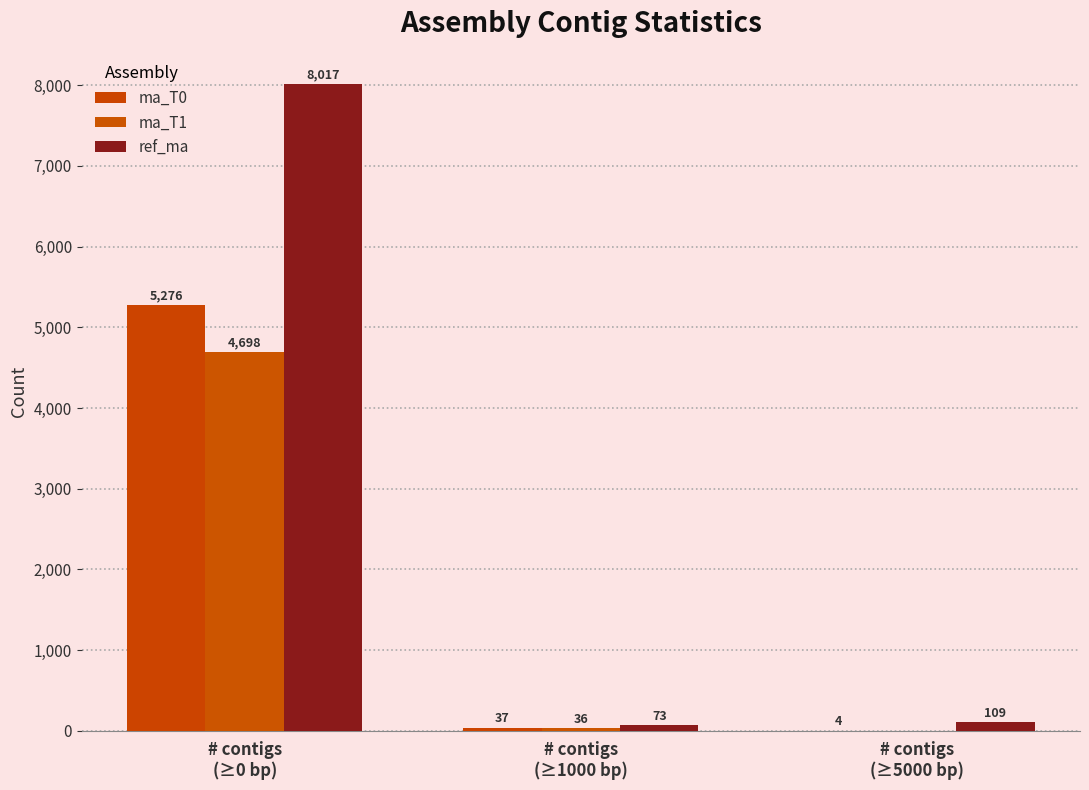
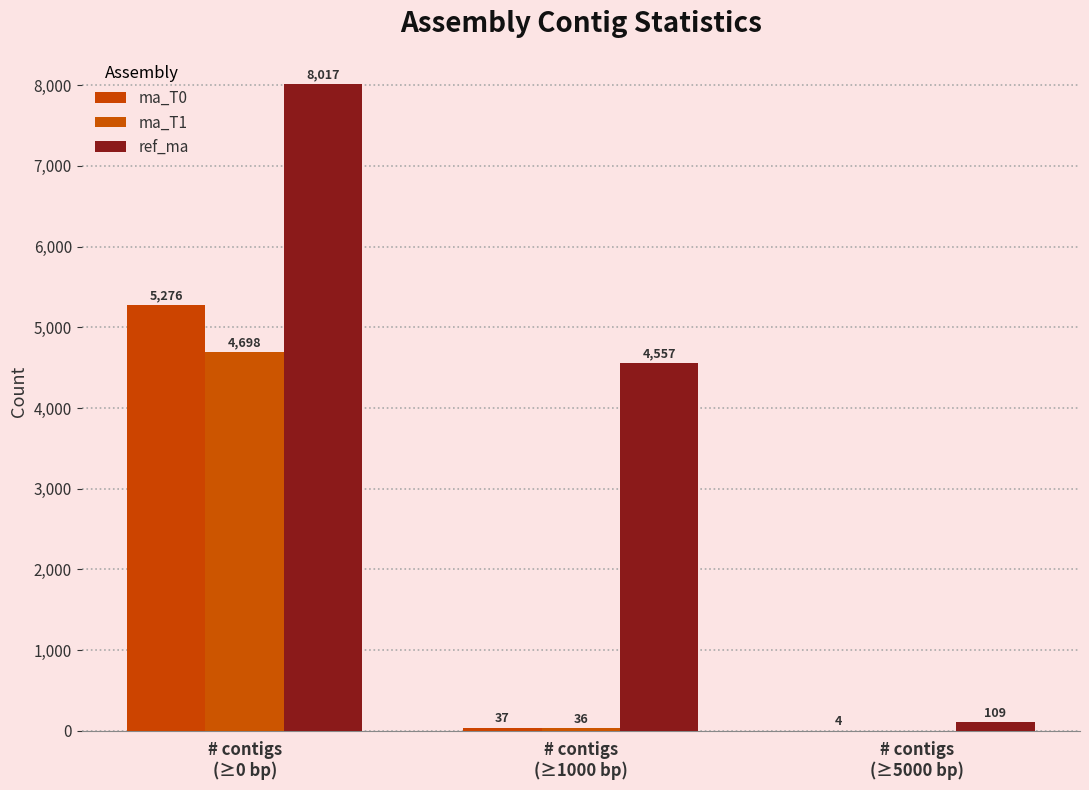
  {
    "ref_ma": {
      "# contigs (≥0 bp)": "8,017",
-     "# contigs (≥1000 bp)": "73",
+     "# contigs (≥1000 bp)": "4,557",
      "# contigs (≥5000 bp)": "109"
    }
  }
